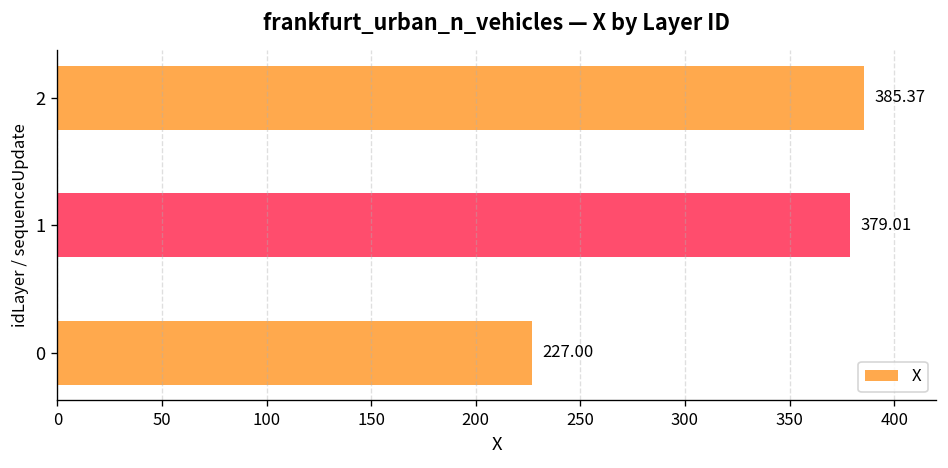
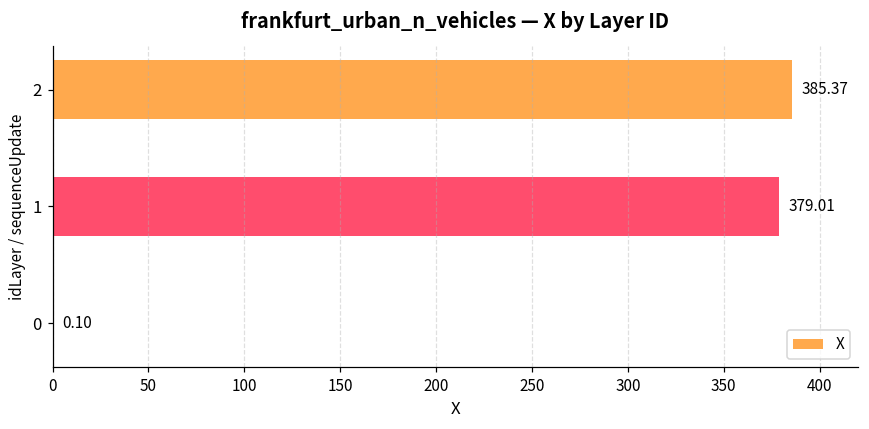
  {
    "2": 385.37,
    "1": 379.01,
-   "0": 227.00
+   "0": 0.10
  }
